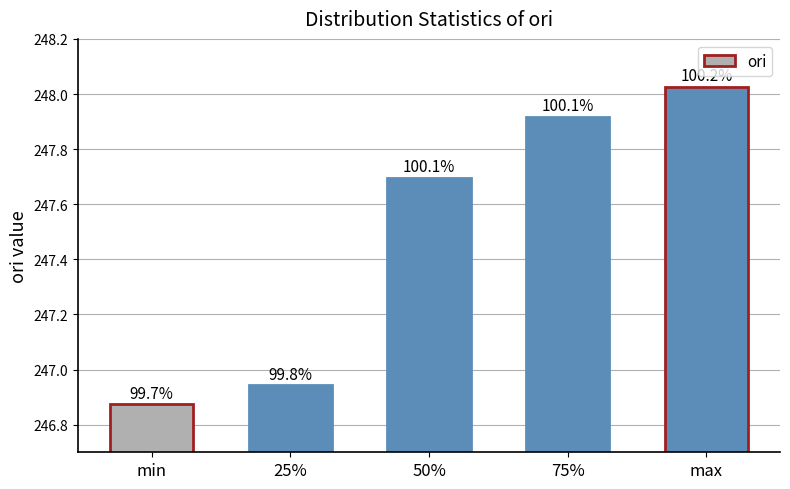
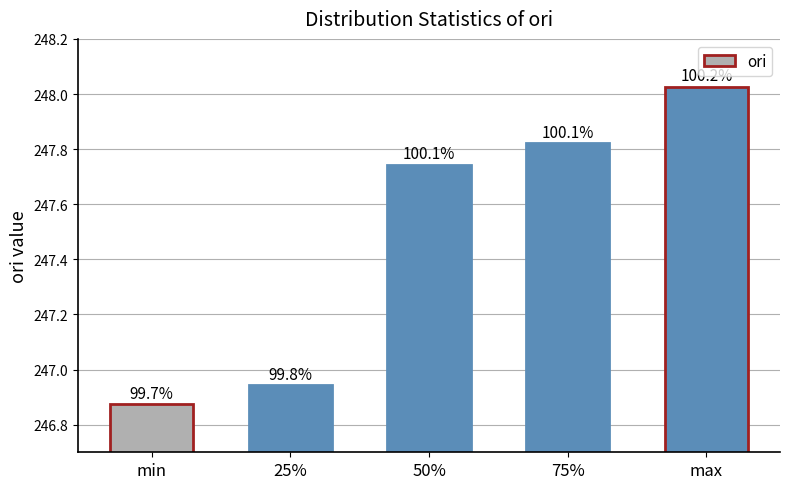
  {
-   "50%": 247.70,
-   "75%": 247.92
+   "50%": 247.74,
+   "75%": 247.82
  }
